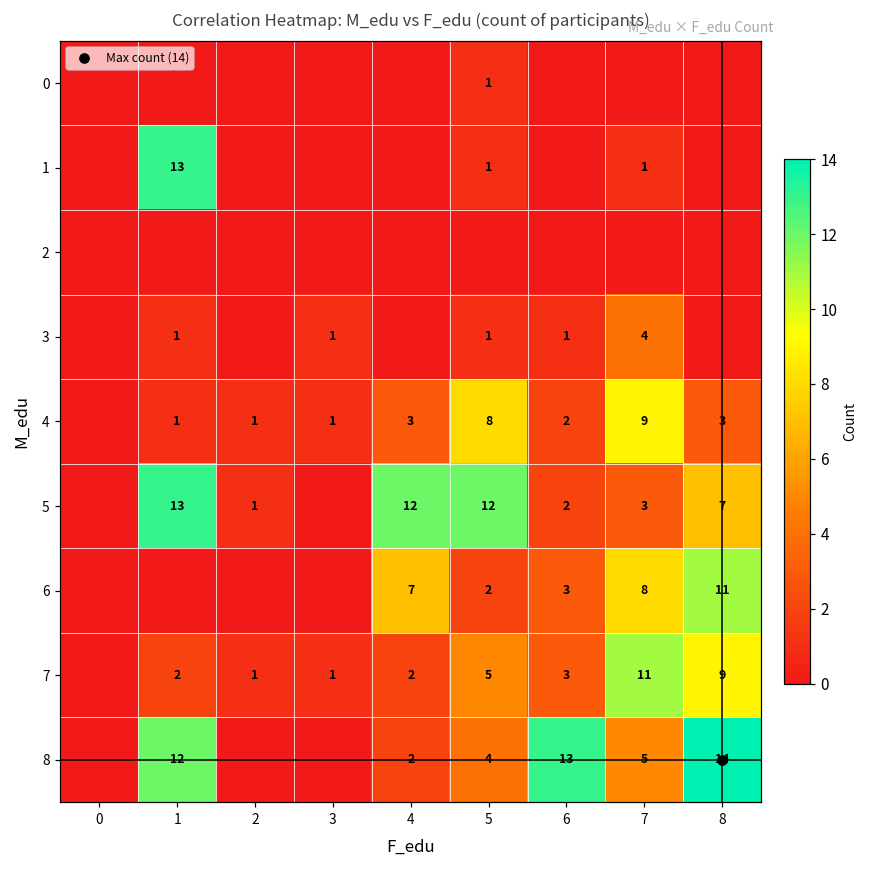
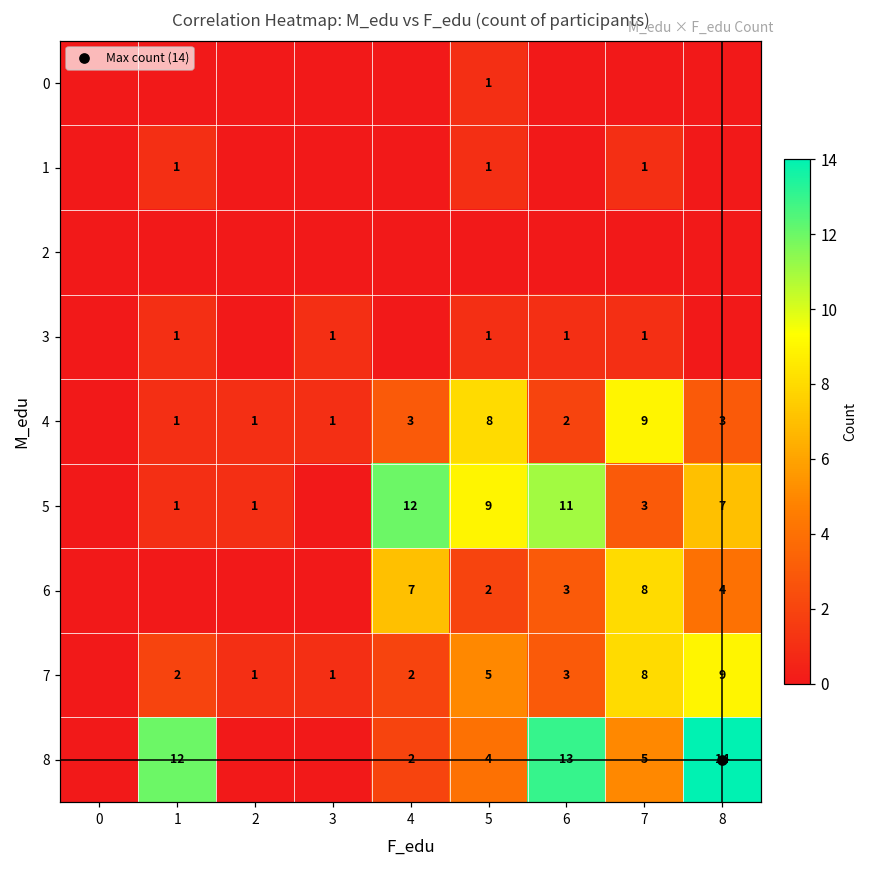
  {
    "0": {
      "5": 1
    },
    "1": {
-     "1": 13,
+     "1": 1,
      "5": 1,
      "7": 1
    },
    "3": {
      "1": 1,
      "3": 1,
      "5": 1,
      "6": 1,
-     "7": 4
+     "7": 1
    },
    "4": {
      "1": 1,
      "2": 1,
      "3": 1,
      "4": 3,
      "5": 8,
      "6": 2,
      "7": 9,
      "8": 3
    },
    "5": {
-     "1": 13,
+     "1": 1,
      "2": 1,
      "4": 12,
-     "5": 12,
-     "6": 2,
+     "5": 9,
+     "6": 11,
      "7": 3,
      "8": 7
    },
    "6": {
      "4": 7,
      "5": 2,
      "6": 3,
      "7": 8,
-     "8": 11
+     "8": 4
    },
    "7": {
      "1": 2,
      "2": 1,
      "3": 1,
      "4": 2,
      "5": 5,
      "6": 3,
-     "7": 11,
+     "7": 8,
      "8": 9
    },
    "8": {
      "1": 12,
      "4": 2,
      "5": 4,
      "6": 13,
      "7": 5
    }
  }
